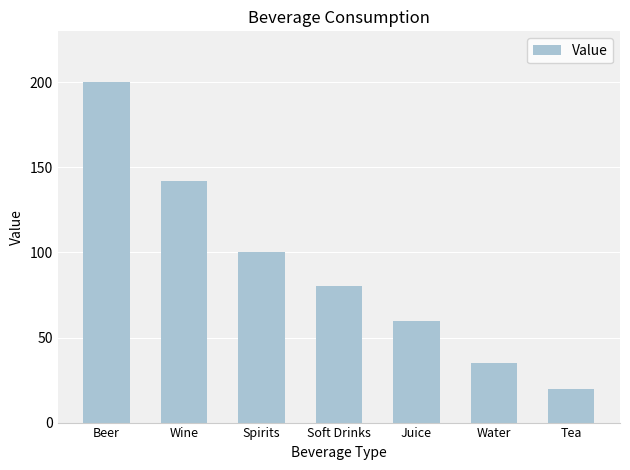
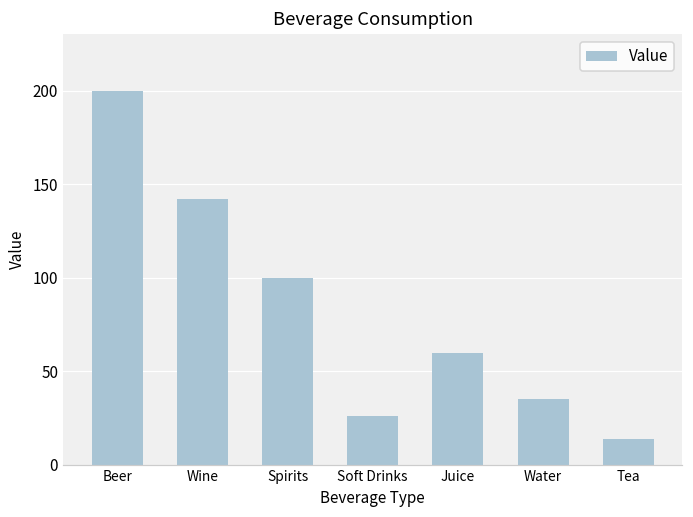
  {
    "Beer": 200,
    "Wine": 142,
    "Spirits": 100,
-   "Soft Drinks": 80,
+   "Soft Drinks": 26,
    "Juice": 60,
    "Water": 35,
-   "Tea": 20
+   "Tea": 14
  }
